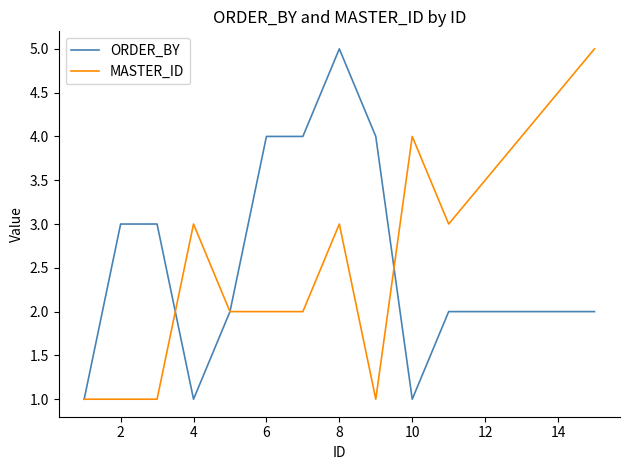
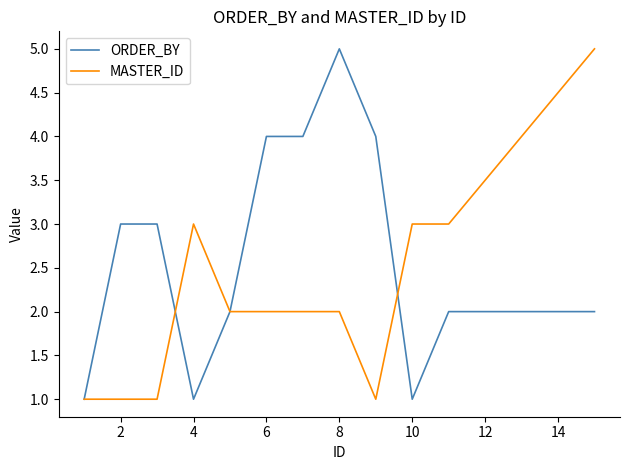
  {
    "ORDER_BY": {
      "2": 3,
      "4": 1,
      "6": 4,
      "8": 5,
      "10": 1
    },
    "MASTER_ID": {
      "2": 1,
      "4": 3,
      "6": 2,
-     "8": 3,
-     "10": 4
+     "8": 2,
+     "10": 3
    }
  }
